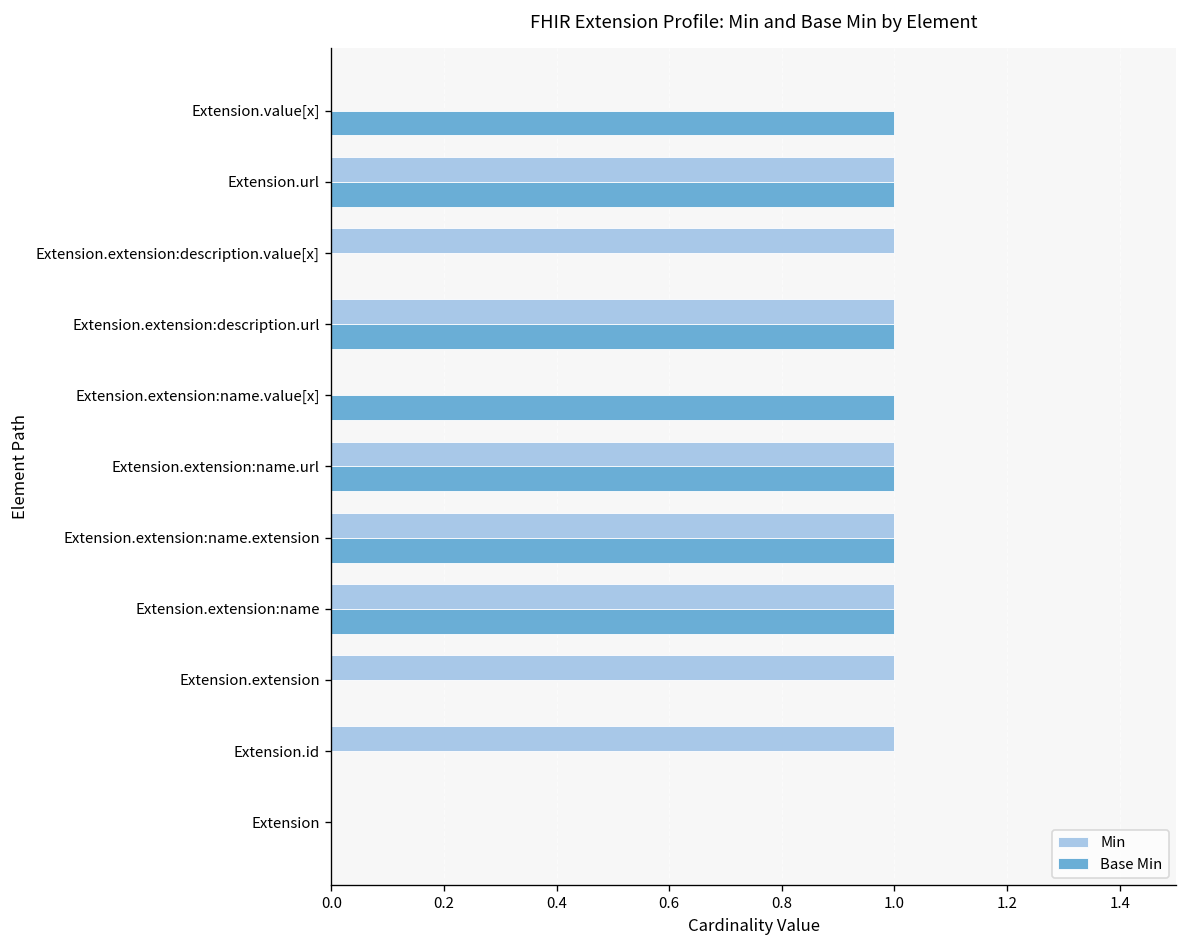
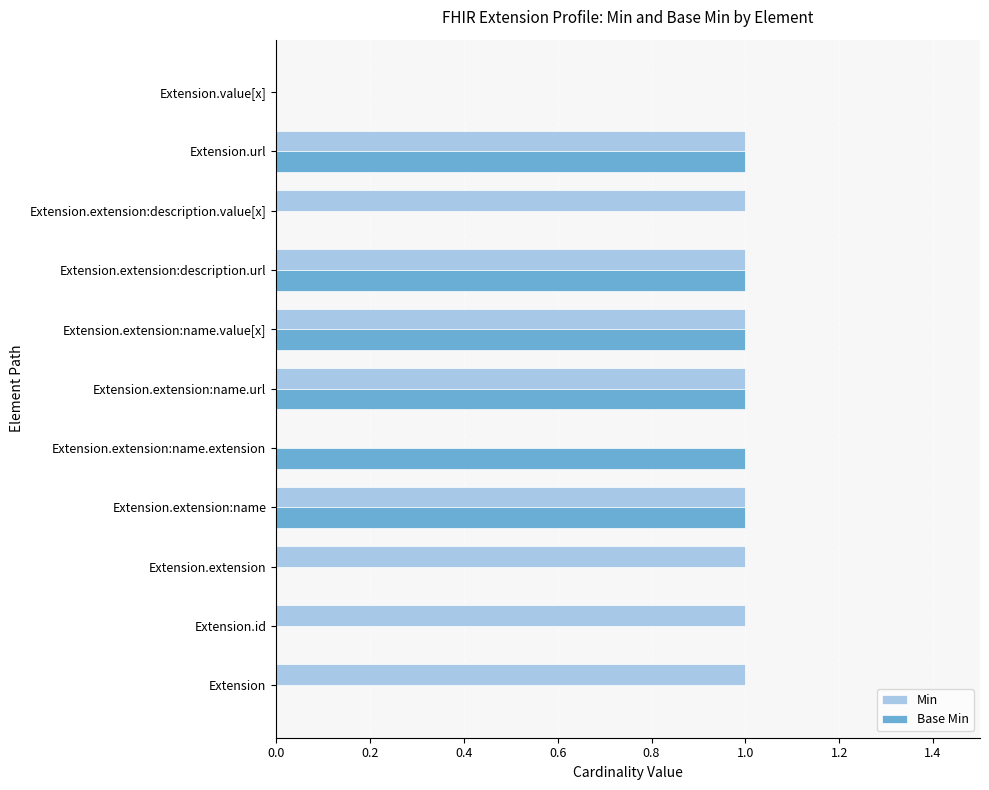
  {
    "Min": {
      "Extension.value[x]": 0,
      "Extension.url": 1,
      "Extension.extension:description.value[x]": 1,
      "Extension.extension:description.url": 1,
-     "Extension.extension:name.value[x]": 0,
+     "Extension.extension:name.value[x]": 1,
      "Extension.extension:name.url": 1,
-     "Extension.extension:name.extension": 1,
+     "Extension.extension:name.extension": 0,
      "Extension.extension:name": 1,
      "Extension.extension": 1,
      "Extension.id": 1,
-     "Extension": 0
+     "Extension": 1
    },
    "Base Min": {
-     "Extension.value[x]": 1,
+     "Extension.value[x]": 0,
      "Extension.url": 1,
      "Extension.extension:description.value[x]": 0,
      "Extension.extension:description.url": 1,
      "Extension.extension:name.value[x]": 1,
      "Extension.extension:name.url": 1,
      "Extension.extension:name.extension": 1,
      "Extension.extension:name": 1,
      "Extension.extension": 0,
      "Extension.id": 0,
      "Extension": 0
    }
  }
